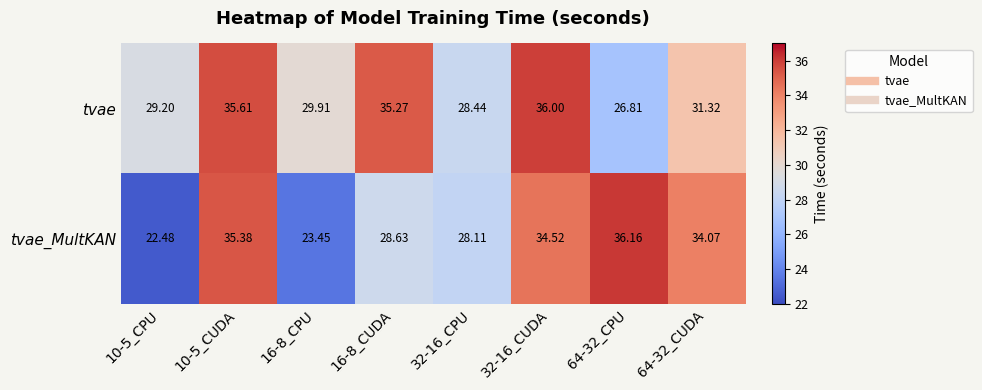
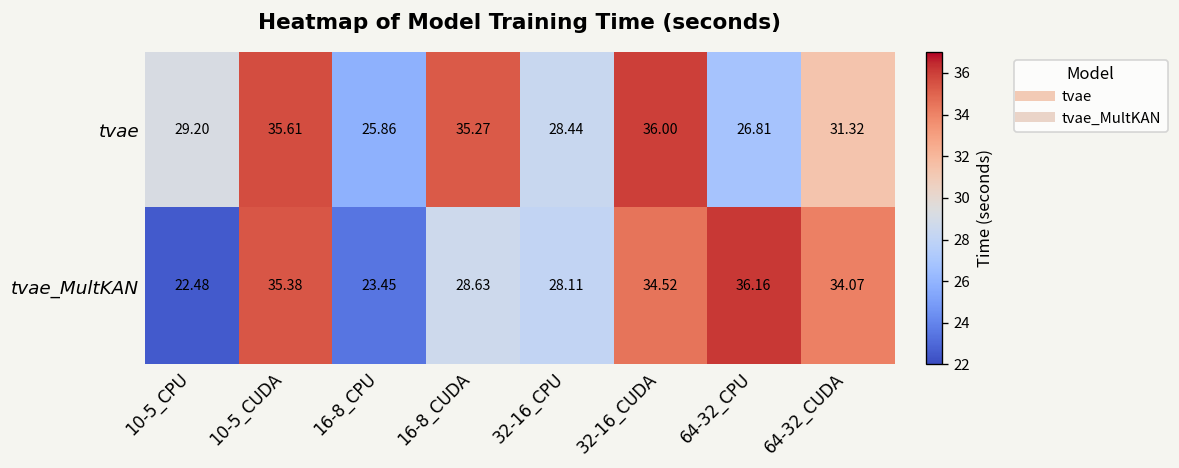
  {
    "tvae": {
      "10-5_CPU": 29.20,
      "10-5_CUDA": 35.61,
-     "16-8_CPU": 29.91,
+     "16-8_CPU": 25.86,
      "16-8_CUDA": 35.27,
      "32-16_CPU": 28.44,
      "32-16_CUDA": 36.00,
      "64-32_CPU": 26.81,
      "64-32_CUDA": 31.32
    },
    "tvae_MultKAN": {
      "10-5_CPU": 22.48,
      "10-5_CUDA": 35.38,
      "16-8_CPU": 23.45,
      "16-8_CUDA": 28.63,
      "32-16_CPU": 28.11,
      "32-16_CUDA": 34.52,
      "64-32_CPU": 36.16,
      "64-32_CUDA": 34.07
    }
  }
